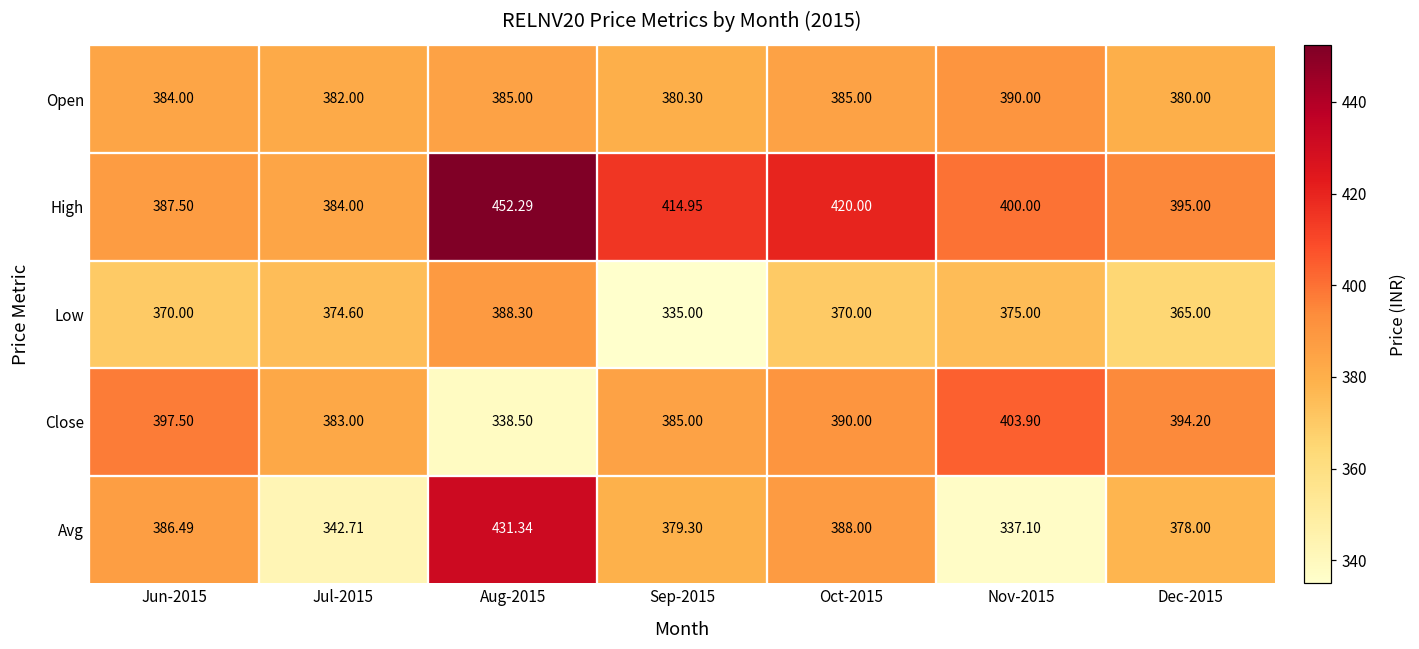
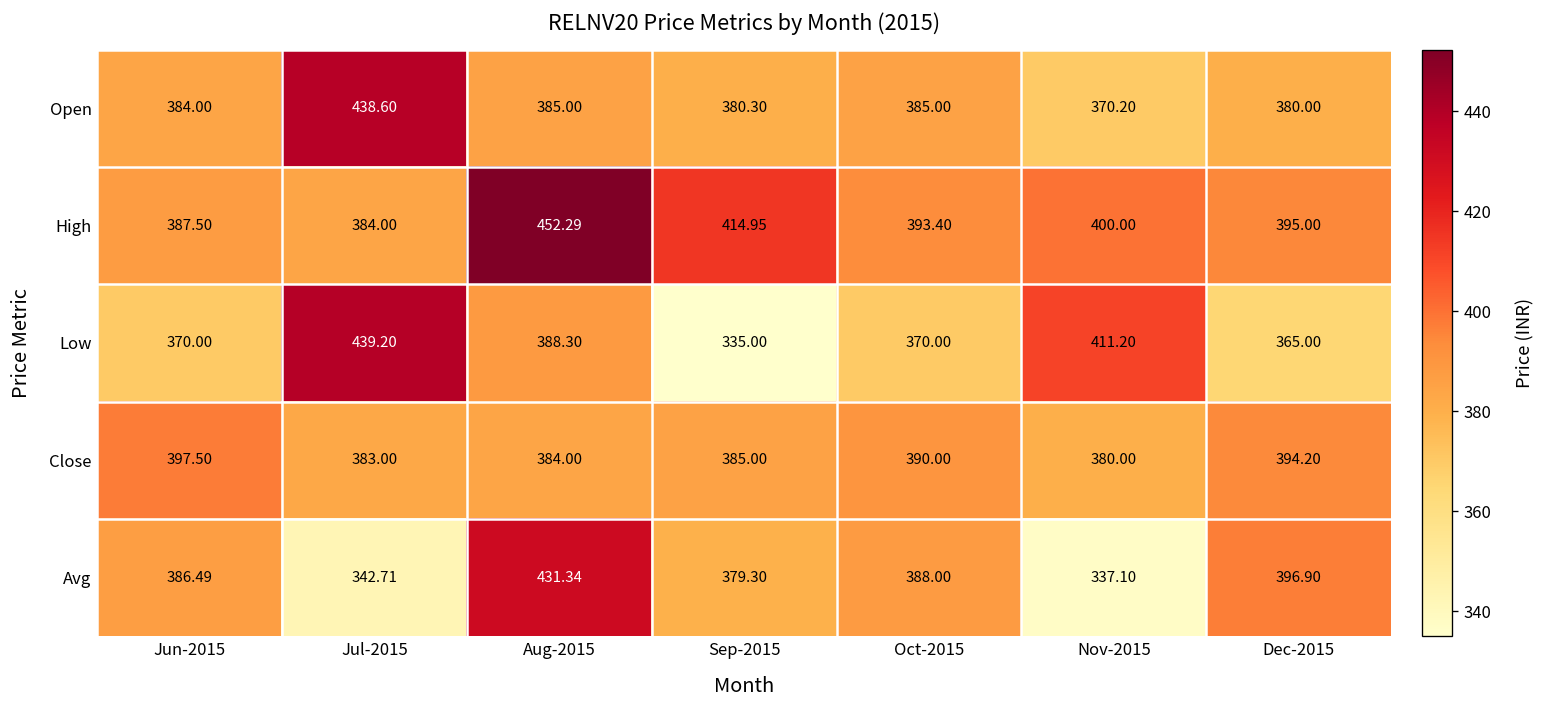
  {
    "Open": {
      "Jun-2015": 384.00,
-     "Jul-2015": 382.00,
+     "Jul-2015": 438.60,
      "Aug-2015": 385.00,
      "Sep-2015": 380.30,
      "Oct-2015": 385.00,
-     "Nov-2015": 390.00,
+     "Nov-2015": 370.20,
      "Dec-2015": 380.00
    },
    "High": {
      "Jun-2015": 387.50,
      "Jul-2015": 384.00,
      "Aug-2015": 452.29,
      "Sep-2015": 414.95,
-     "Oct-2015": 420.00,
+     "Oct-2015": 393.40,
      "Nov-2015": 400.00,
      "Dec-2015": 395.00
    },
    "Low": {
      "Jun-2015": 370.00,
-     "Jul-2015": 374.60,
+     "Jul-2015": 439.20,
      "Aug-2015": 388.30,
      "Sep-2015": 335.00,
      "Oct-2015": 370.00,
-     "Nov-2015": 375.00,
+     "Nov-2015": 411.20,
      "Dec-2015": 365.00
    },
    "Close": {
      "Jun-2015": 397.50,
      "Jul-2015": 383.00,
-     "Aug-2015": 338.50,
+     "Aug-2015": 384.00,
      "Sep-2015": 385.00,
      "Oct-2015": 390.00,
-     "Nov-2015": 403.90,
+     "Nov-2015": 380.00,
      "Dec-2015": 394.20
    },
    "Avg": {
      "Jun-2015": 386.49,
      "Jul-2015": 342.71,
      "Aug-2015": 431.34,
      "Sep-2015": 379.30,
      "Oct-2015": 388.00,
      "Nov-2015": 337.10,
-     "Dec-2015": 378.00
+     "Dec-2015": 396.90
    }
  }
